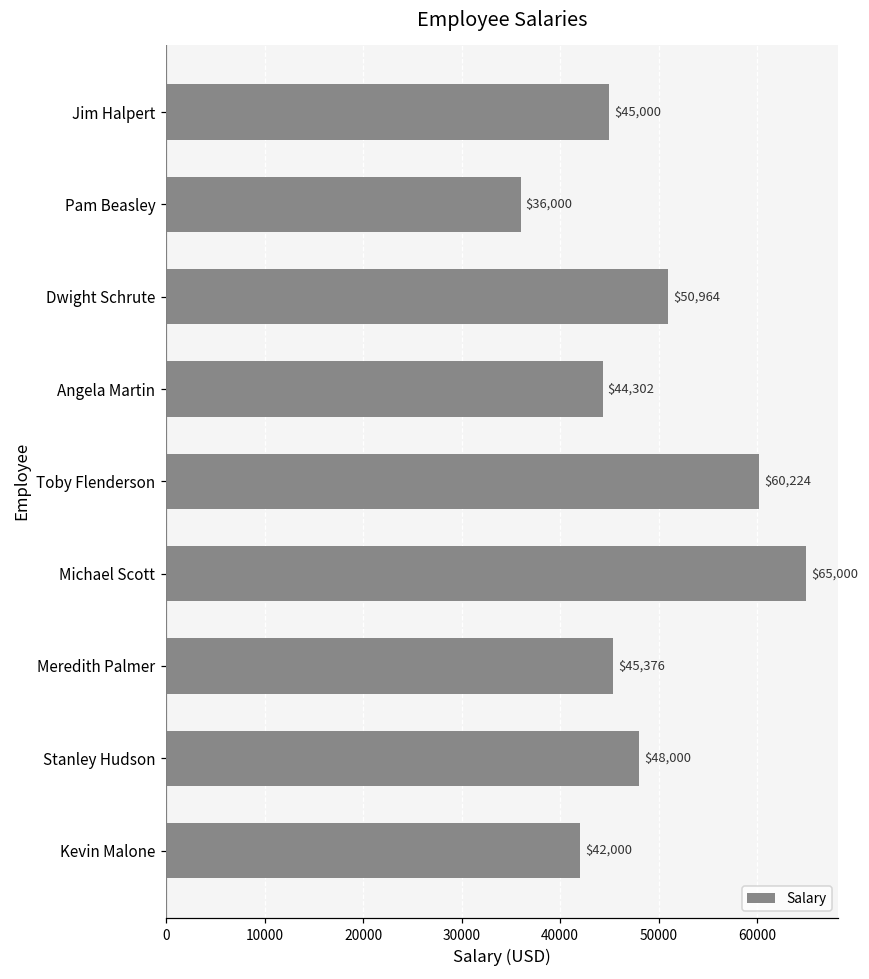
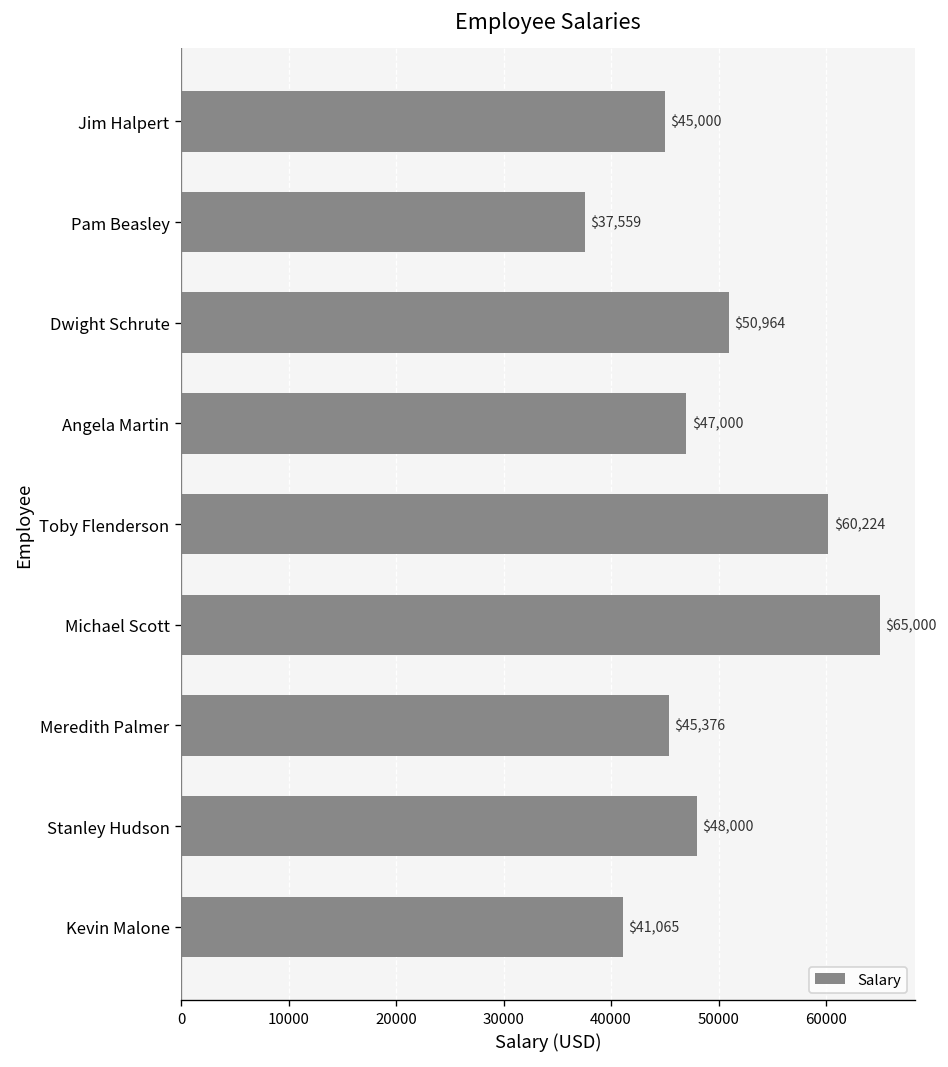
  {
    "Jim Halpert": "$45,000",
-   "Pam Beasley": "$36,000",
+   "Pam Beasley": "$37,559",
    "Dwight Schrute": "$50,964",
-   "Angela Martin": "$44,302",
+   "Angela Martin": "$47,000",
    "Toby Flenderson": "$60,224",
    "Michael Scott": "$65,000",
    "Meredith Palmer": "$45,376",
    "Stanley Hudson": "$48,000",
-   "Kevin Malone": "$42,000"
+   "Kevin Malone": "$41,065"
  }
